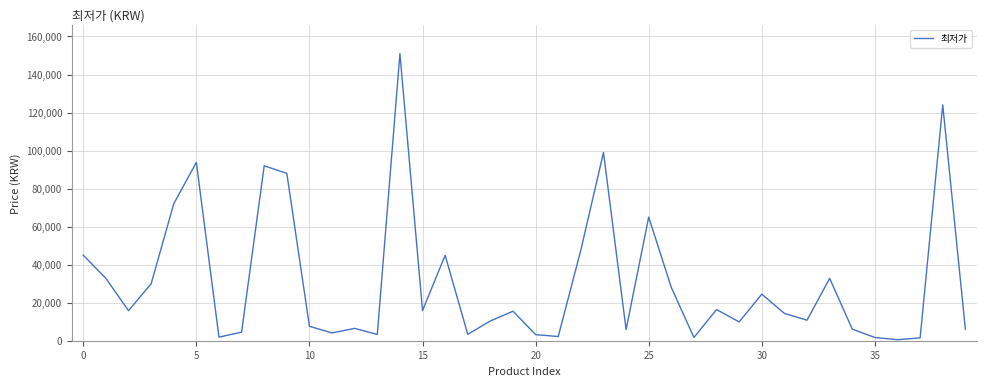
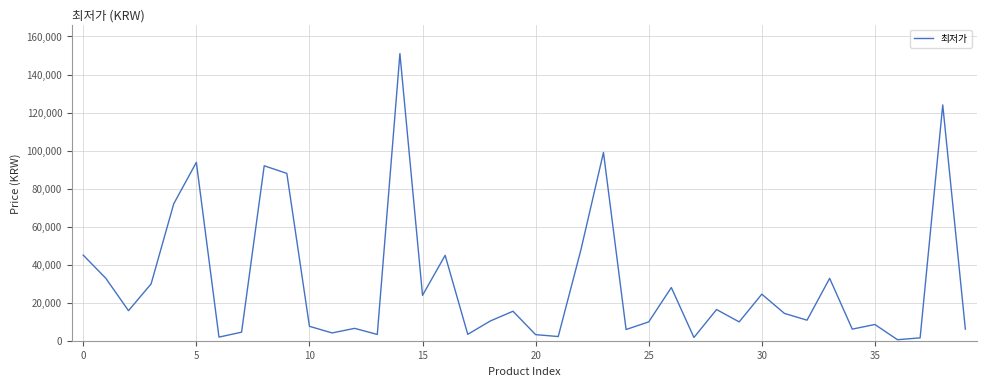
  {
    "0": "45,000",
    "5": "94,000",
    "10": "8,000",
-   "15": "16,000",
+   "15": "24,000",
    "20": "3,000",
-   "25": "65,000",
+   "25": "10,000",
    "30": "24,000",
-   "35": "2,000"
+   "35": "9,000"
  }
